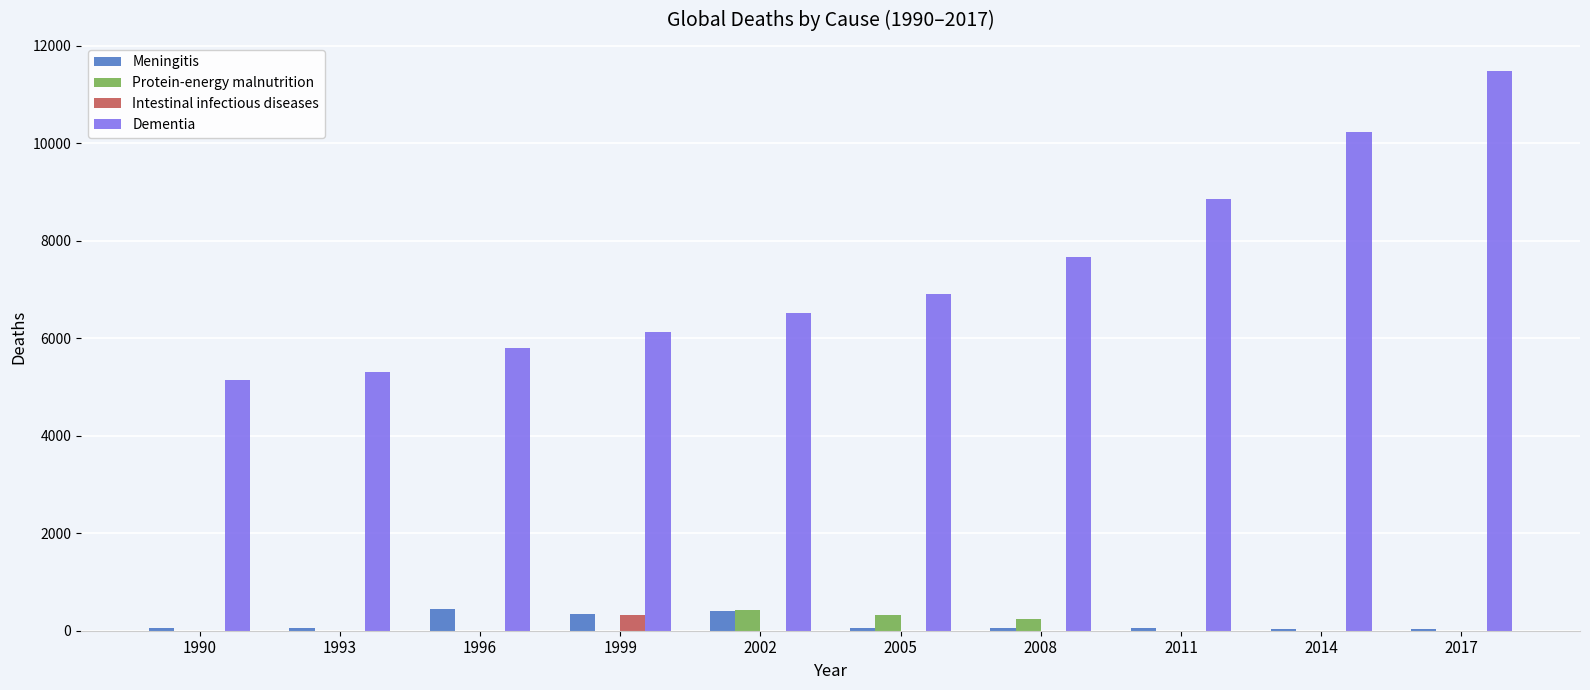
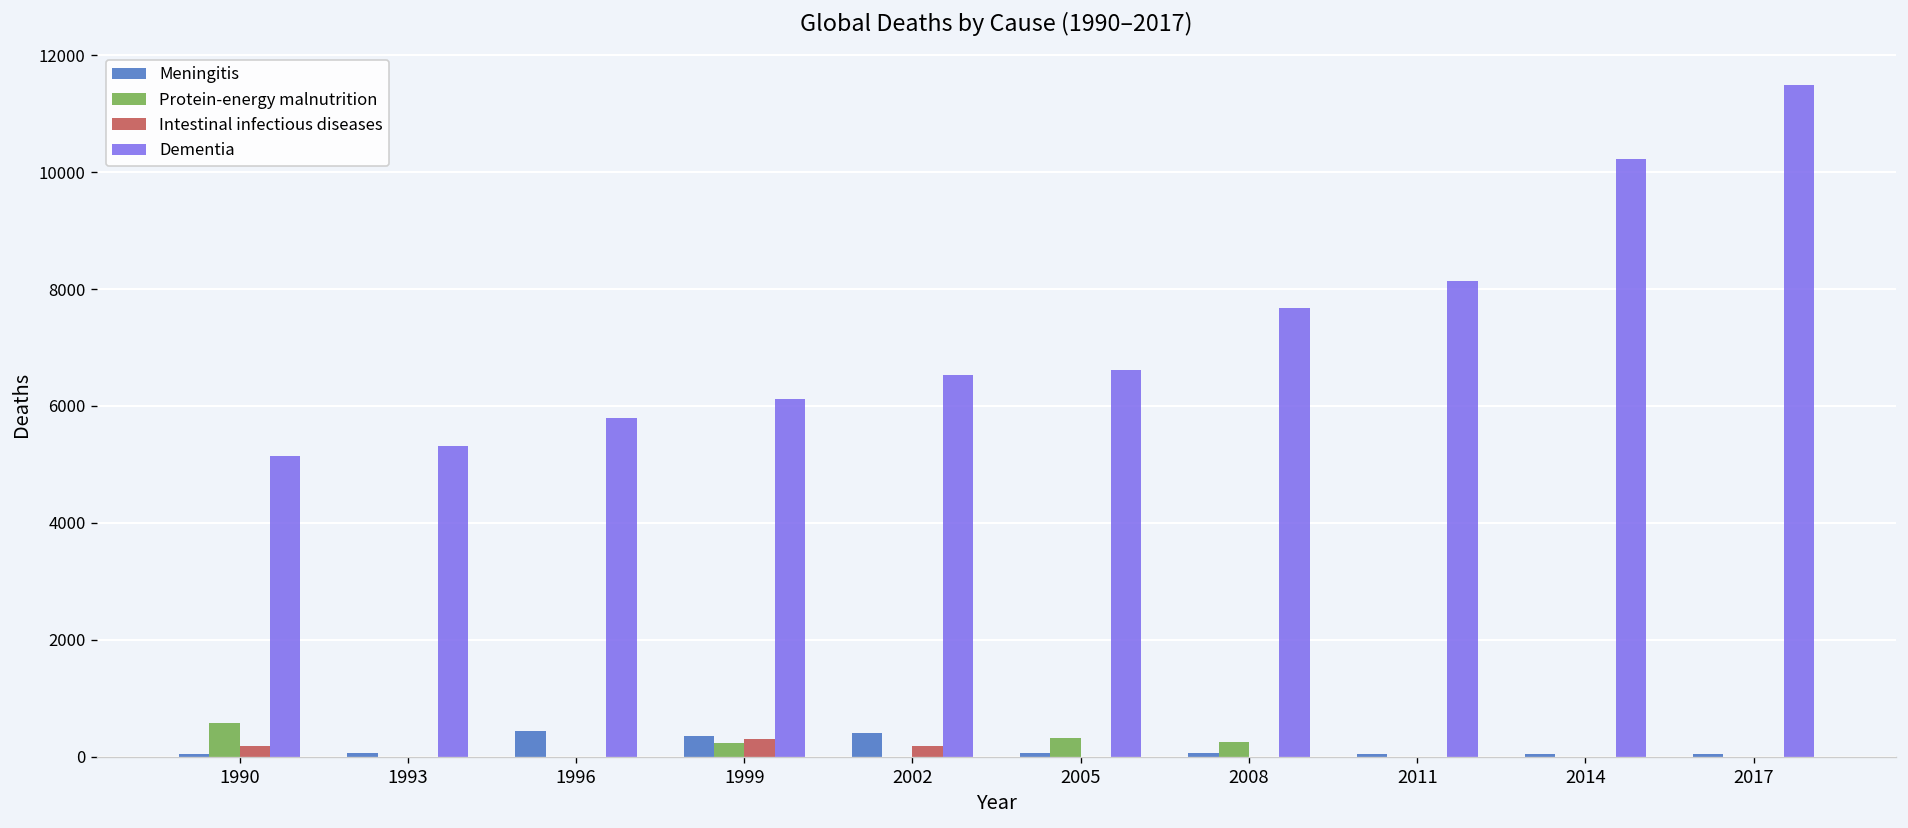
  {
    "Meningitis": {
      "1990": 100,
      "1993": 100,
      "1996": 400,
      "1999": 400,
      "2002": 400,
      "2005": 100,
      "2008": 100,
      "2011": 100
    },
    "Protein-energy malnutrition": {
-     "1990": 0,
-     "1999": 0,
-     "2002": 400,
+     "1990": 600,
+     "1999": 200,
+     "2002": 0,
      "2005": 300,
      "2008": 200
    },
    "Intestinal infectious diseases": {
-     "1990": 0,
+     "1990": 200,
      "1999": 300,
-     "2002": 0
+     "2002": 200
    },
    "Dementia": {
      "1990": 5100,
      "1993": 5300,
      "1996": 5800,
      "1999": 6100,
      "2002": 6500,
-     "2005": 6900,
+     "2005": 6600,
      "2008": 7700,
-     "2011": 8900,
+     "2011": 8100,
      "2014": 10200,
      "2017": 11500
    }
  }
